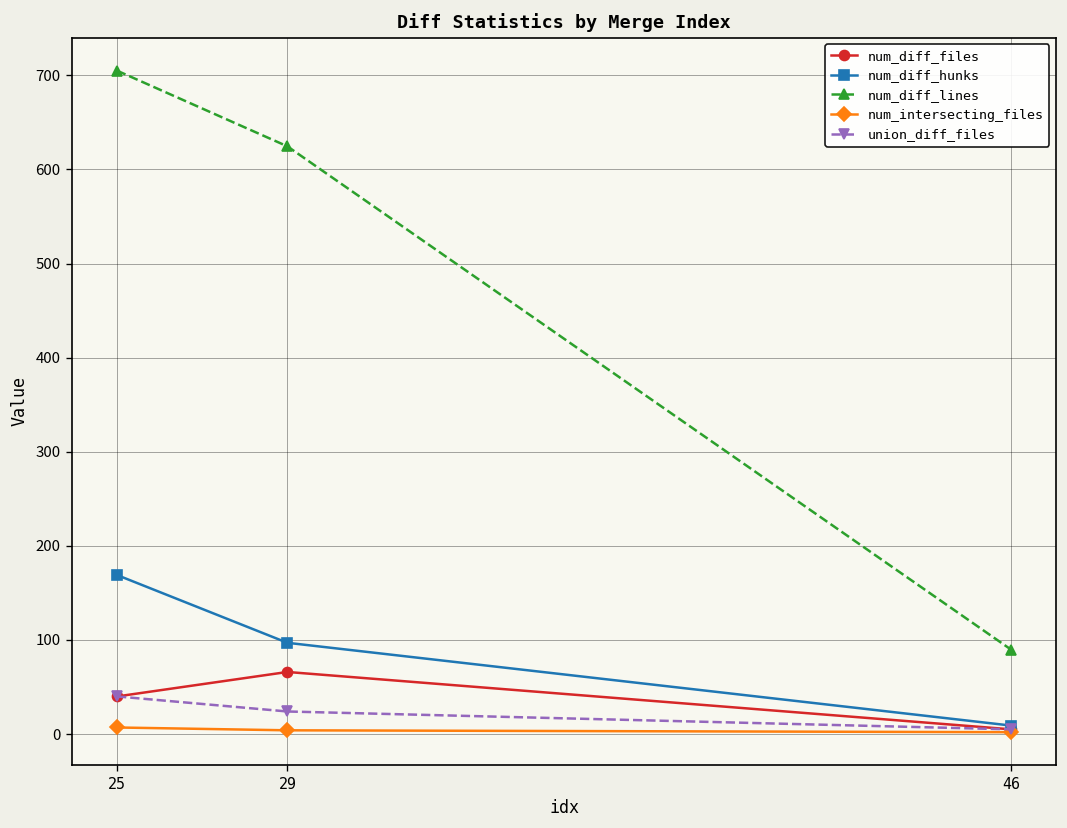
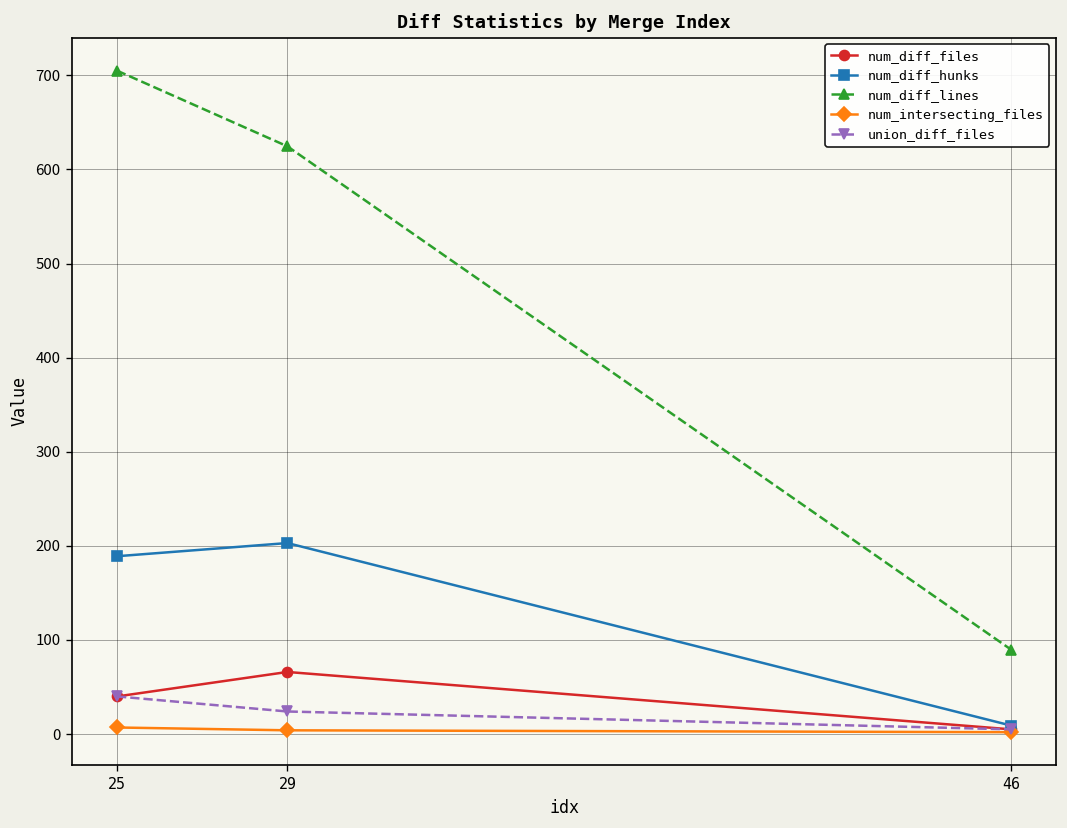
  {
    "num_diff_files": {
      "29": 70
    },
    "num_diff_hunks": {
-     "25": 170,
-     "29": 100,
+     "25": 190,
+     "29": 200,
      "46": 10
    },
    "num_diff_lines": {
      "25": 710,
      "29": 620,
      "46": 90
    },
    "num_intersecting_files": {
      "25": 10,
      "29": 0
    },
    "union_diff_files": {
      "29": 20
    }
  }
